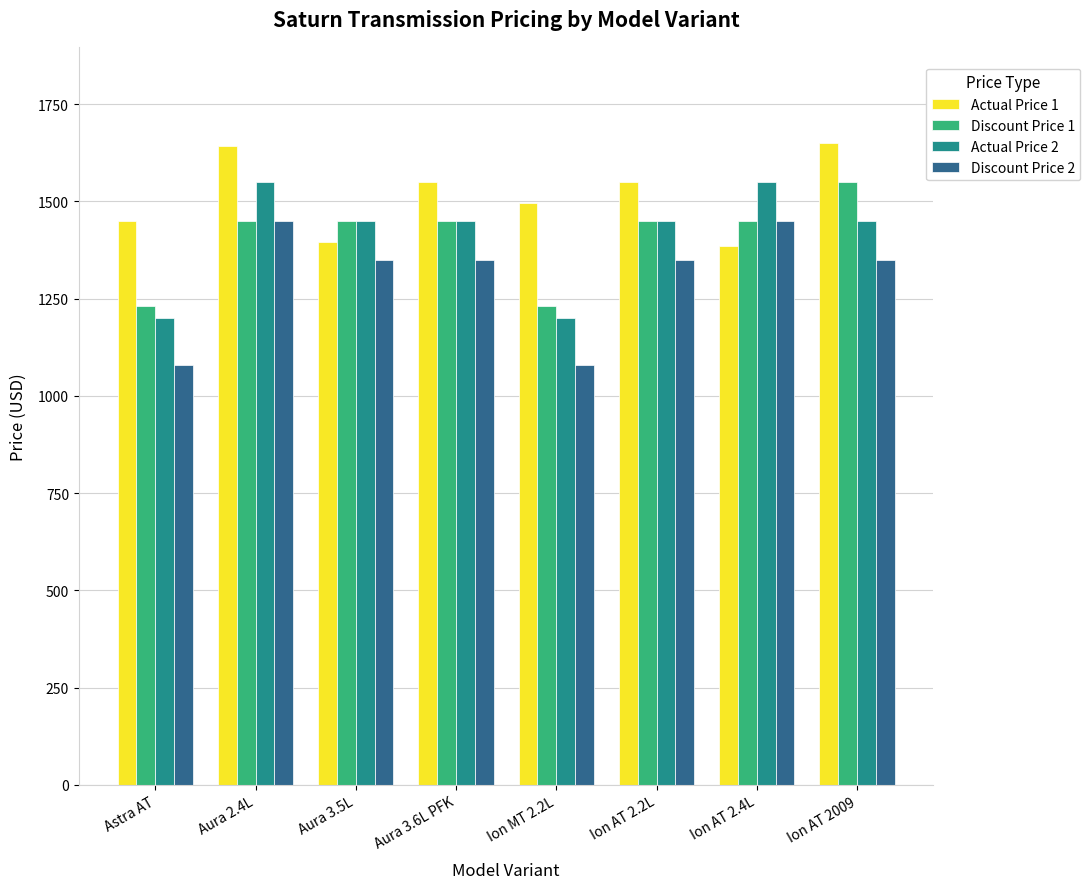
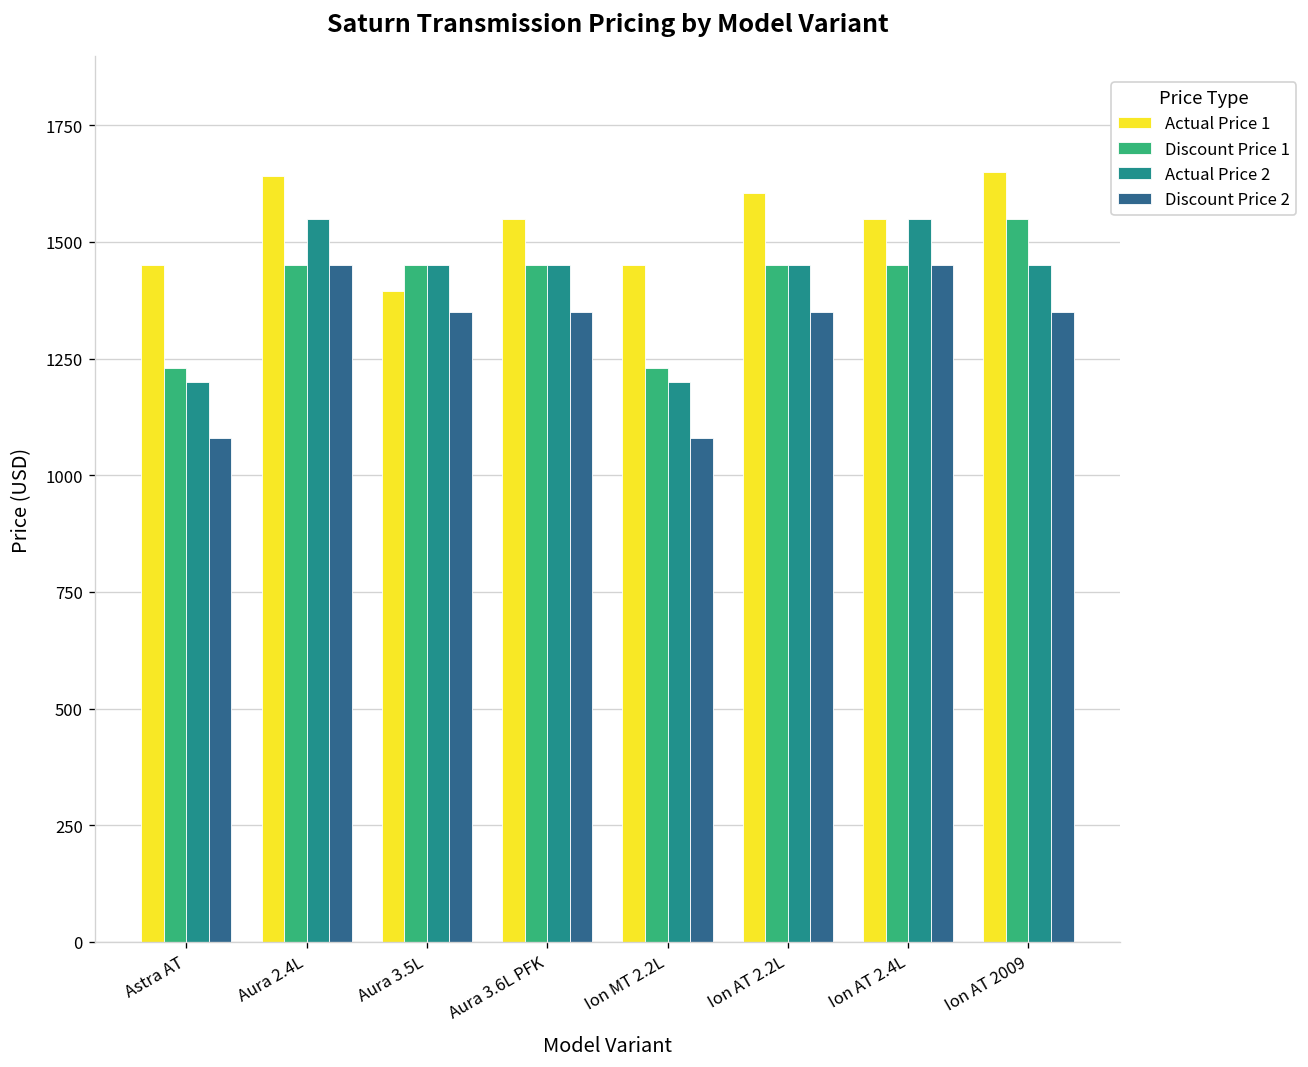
  {
    "Actual Price 1": {
      "Astra AT": 1450,
      "Aura 2.4L": 1640,
      "Aura 3.5L": 1400,
      "Aura 3.6L PFK": 1550,
-     "Ion MT 2.2L": 1500,
-     "Ion AT 2.2L": 1550,
-     "Ion AT 2.4L": 1390,
+     "Ion MT 2.2L": 1450,
+     "Ion AT 2.2L": 1600,
+     "Ion AT 2.4L": 1550,
      "Ion AT 2009": 1650
    }
  }
